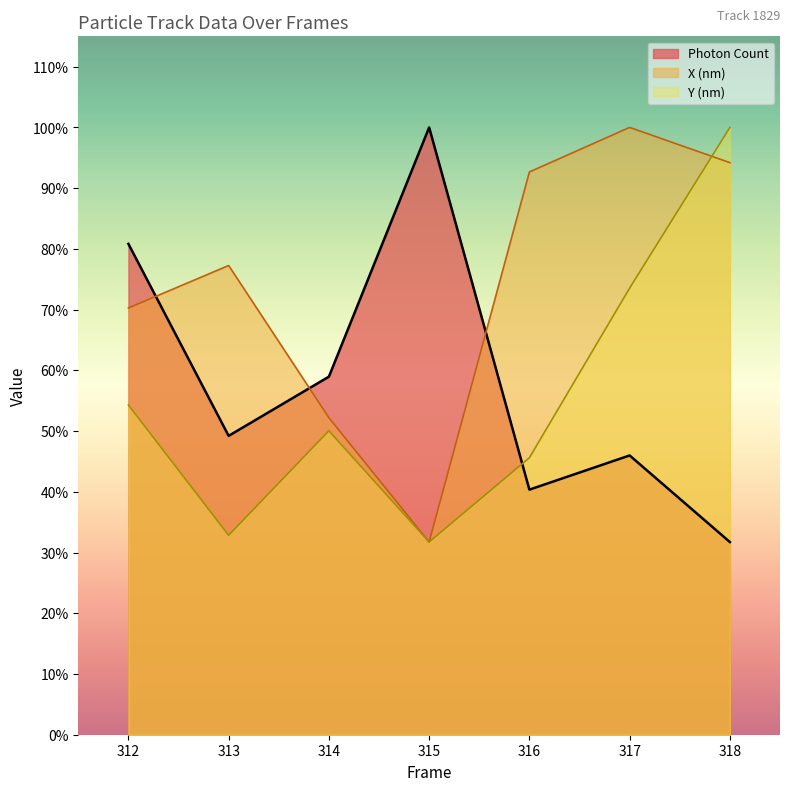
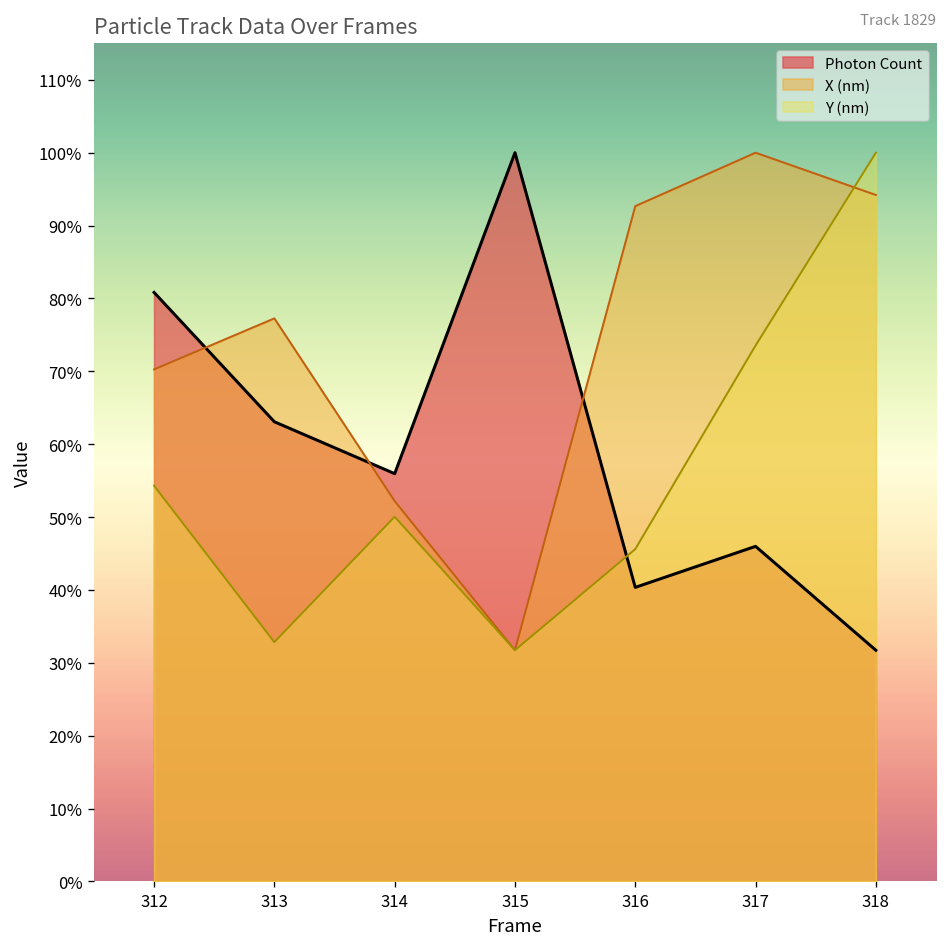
  {
    "Photon Count": {
      "312": "81%",
-     "313": "49%",
-     "314": "59%",
+     "313": "63%",
+     "314": "56%",
      "315": "100%",
      "316": "40%",
      "317": "46%",
      "318": "32%"
    }
  }
